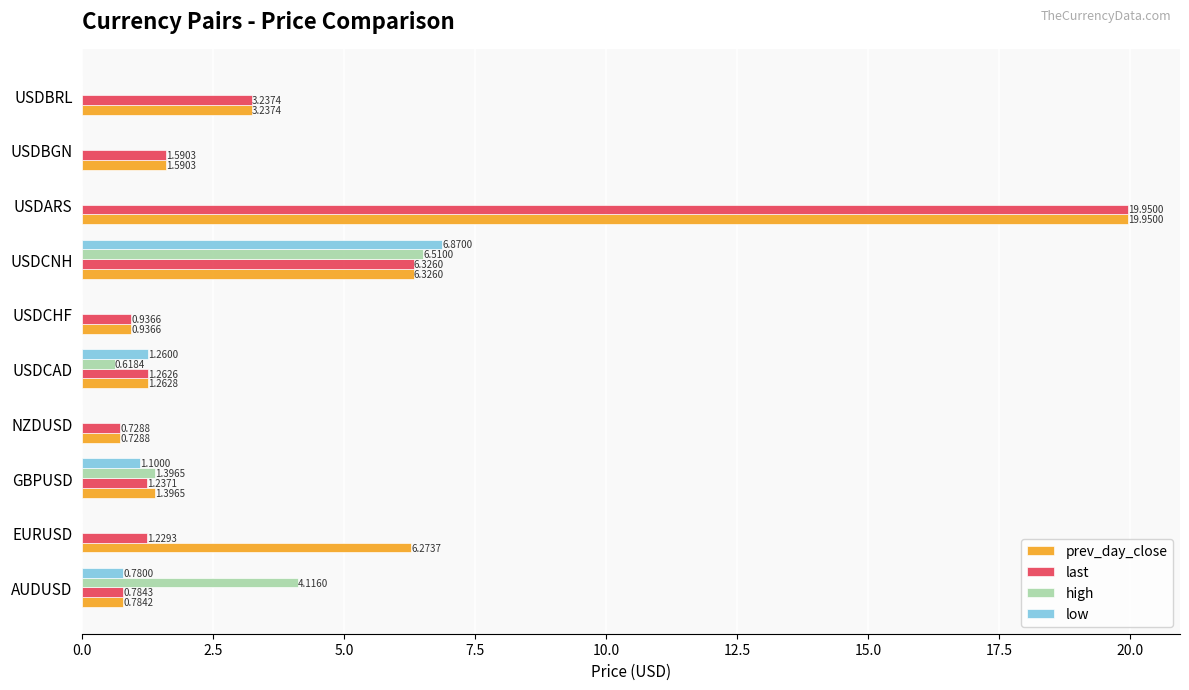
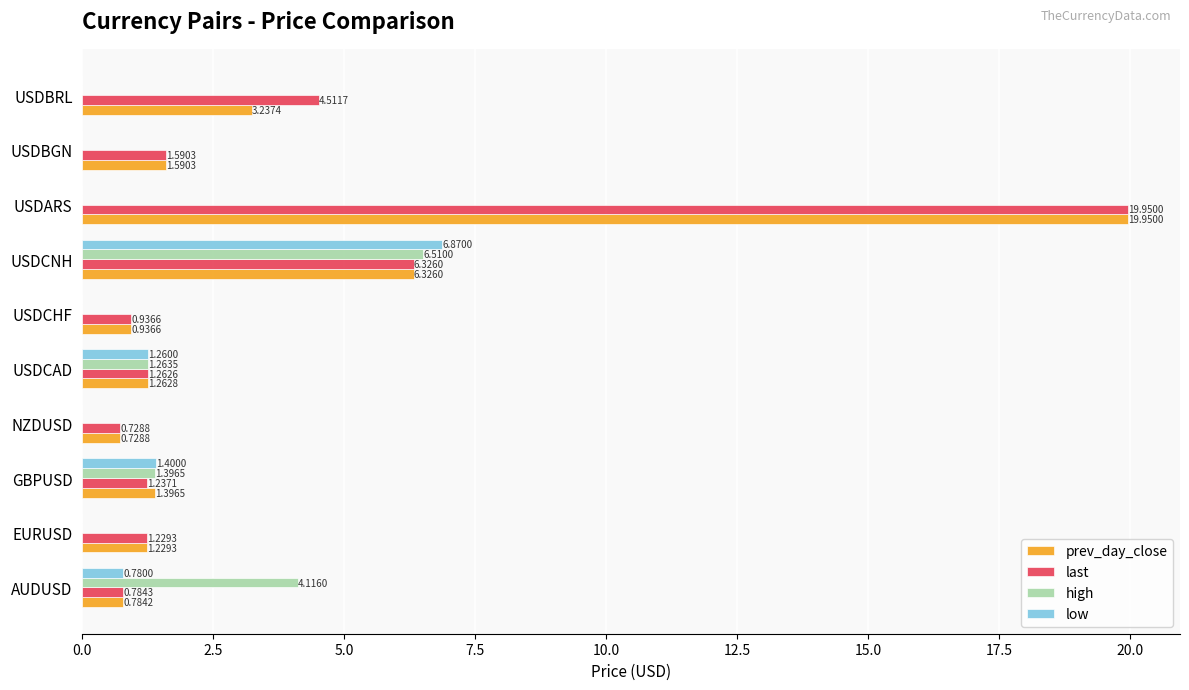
  {
    "prev_day_close": {
      "USDBRL": 3.2374,
      "USDBGN": 1.5903,
      "USDARS": 19.9500,
      "USDCNH": 6.3260,
      "USDCHF": 0.9366,
      "USDCAD": 1.2628,
      "NZDUSD": 0.7288,
      "GBPUSD": 1.3965,
-     "EURUSD": 6.2737,
+     "EURUSD": 1.2293,
      "AUDUSD": 0.7842
    },
    "last": {
-     "USDBRL": 3.2374,
+     "USDBRL": 4.5117,
      "USDBGN": 1.5903,
      "USDARS": 19.9500,
      "USDCNH": 6.3260,
      "USDCHF": 0.9366,
      "USDCAD": 1.2626,
      "NZDUSD": 0.7288,
      "GBPUSD": 1.2371,
      "EURUSD": 1.2293,
      "AUDUSD": 0.7843
    },
    "high": {
      "USDCNH": 6.5100,
-     "USDCAD": 0.6184,
+     "USDCAD": 1.2635,
      "GBPUSD": 1.3965,
      "AUDUSD": 4.1160
    },
    "low": {
      "USDCNH": 6.8700,
      "USDCAD": 1.2600,
-     "GBPUSD": 1.1000,
+     "GBPUSD": 1.4000,
      "AUDUSD": 0.7800
    }
  }
